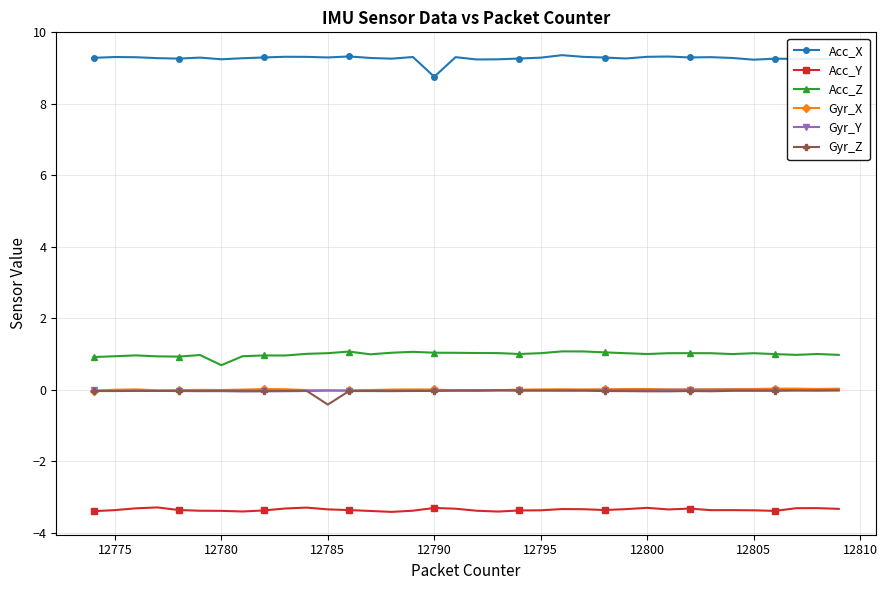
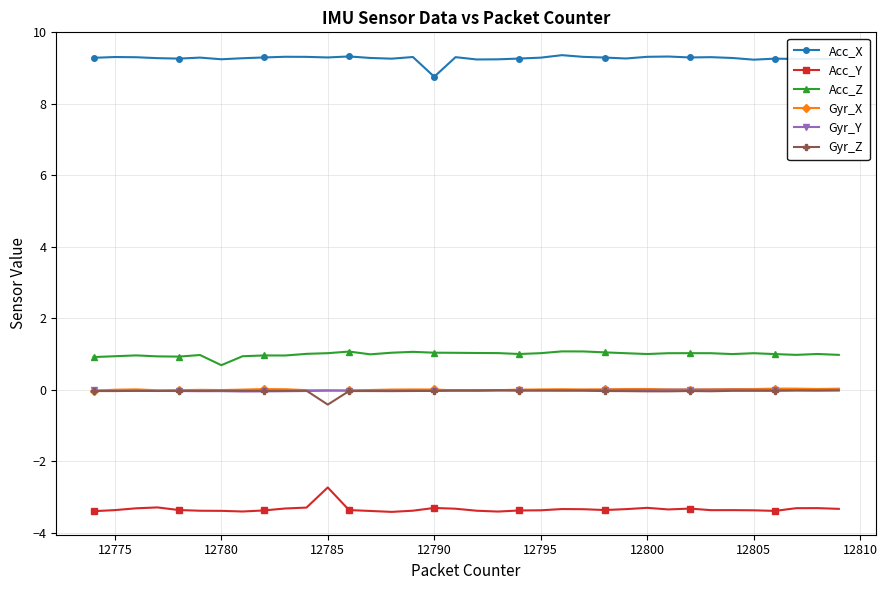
  {
    "Acc_X": {
      "12775": 9.3,
      "12780": 9.2,
      "12785": 9.3,
      "12790": 8.8,
      "12795": 9.3,
      "12800": 9.3,
      "12805": 9.2
    },
    "Acc_Y": {
      "12775": -3.4,
      "12780": -3.4,
-     "12785": -3.3,
+     "12785": -2.7,
      "12790": -3.3,
      "12795": -3.4,
      "12800": -3.3,
      "12805": -3.4
    },
    "Acc_Z": {
      "12775": 0.9,
      "12780": 0.7,
      "12785": 1.0,
      "12790": 1.0,
      "12795": 1.0,
      "12800": 1.0,
      "12805": 1.0
    },
    "Gyr_Z": {
      "12785": -0.4
    }
  }
